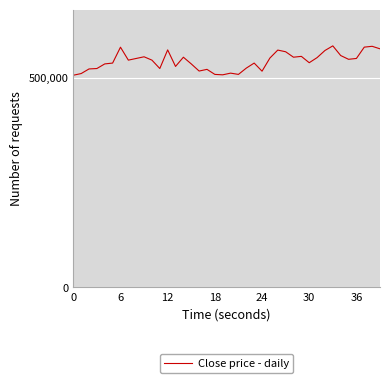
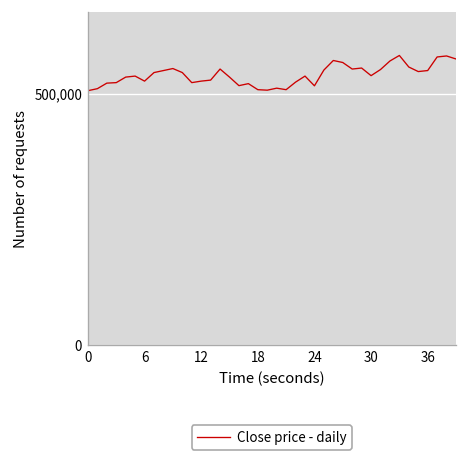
  {
    "0": "510,000",
-   "6": "570,000",
-   "12": "570,000",
+   "6": "530,000",
+   "12": "530,000",
    "18": "510,000",
    "24": "520,000",
    "30": "540,000",
    "36": "550,000"
  }
